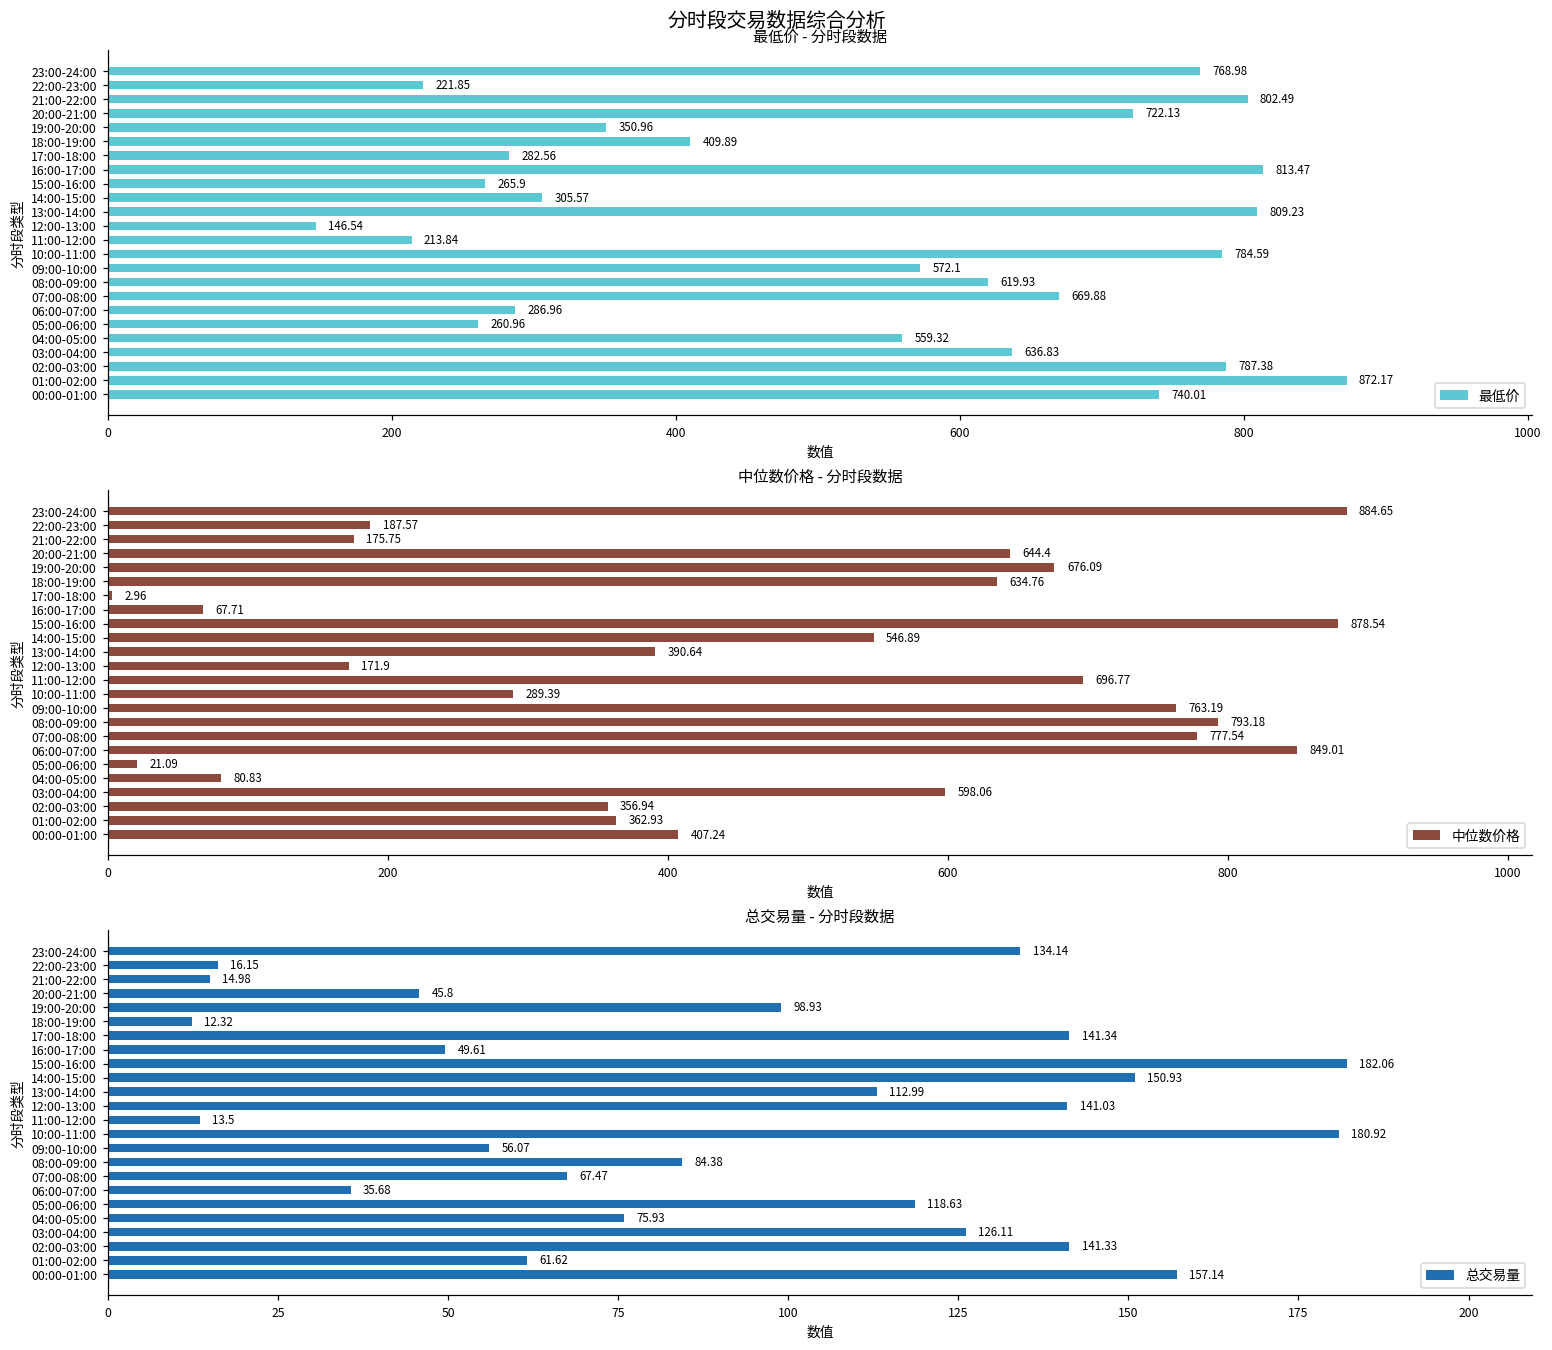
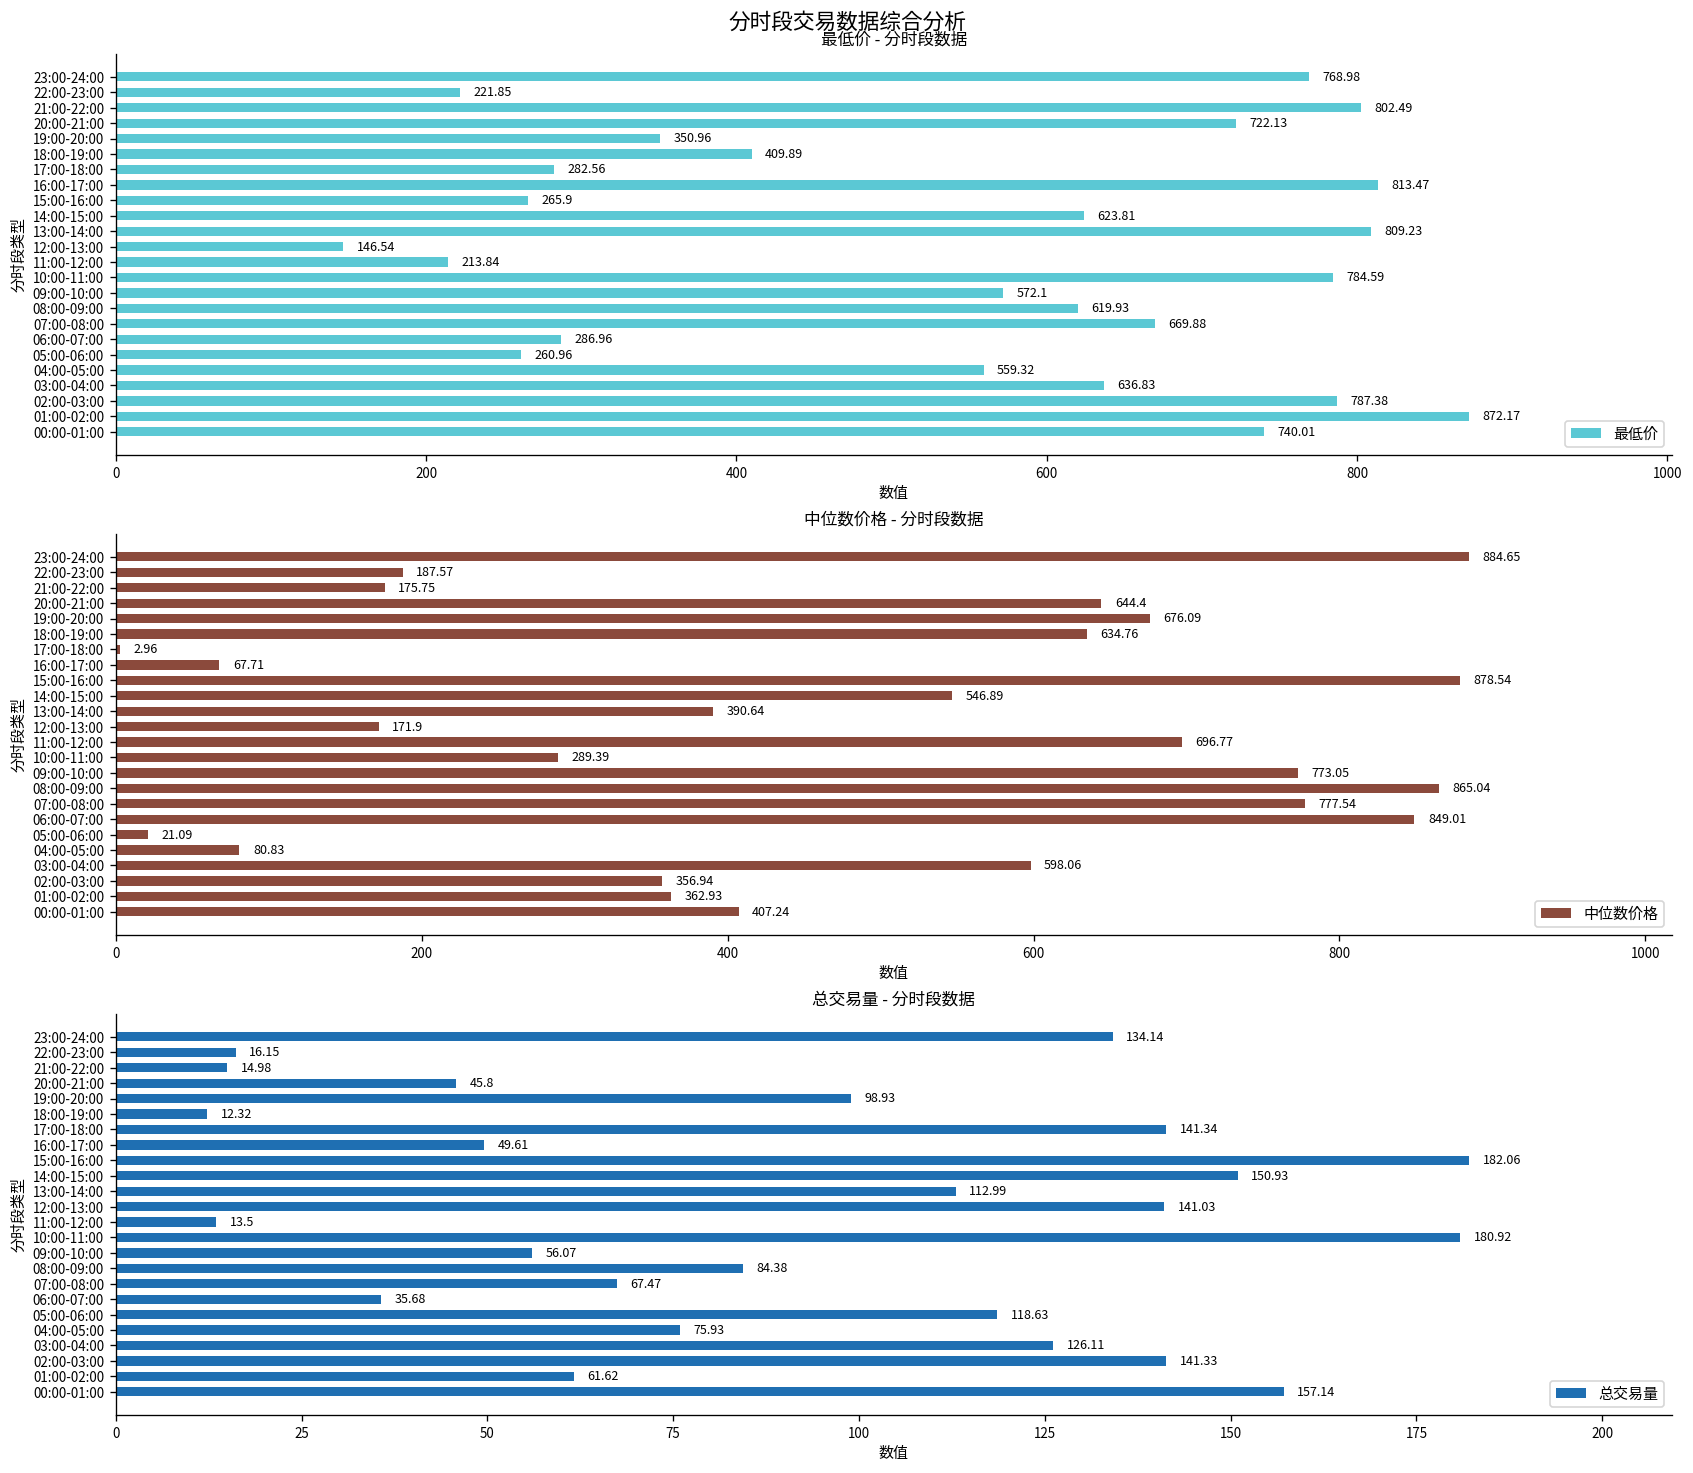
  {
    "最低价 - 分时段数据": {
      "23:00-24:00": 768.98,
      "22:00-23:00": 221.85,
      "21:00-22:00": 802.49,
      "20:00-21:00": 722.13,
      "19:00-20:00": 350.96,
      "18:00-19:00": 409.89,
      "17:00-18:00": 282.56,
      "16:00-17:00": 813.47,
      "15:00-16:00": 265.9,
-     "14:00-15:00": 305.57,
+     "14:00-15:00": 623.81,
      "13:00-14:00": 809.23,
      "12:00-13:00": 146.54,
      "11:00-12:00": 213.84,
      "10:00-11:00": 784.59,
      "09:00-10:00": 572.1,
      "08:00-09:00": 619.93,
      "07:00-08:00": 669.88,
      "06:00-07:00": 286.96,
      "05:00-06:00": 260.96,
      "04:00-05:00": 559.32,
      "03:00-04:00": 636.83,
      "02:00-03:00": 787.38,
      "01:00-02:00": 872.17,
      "00:00-01:00": 740.01
    },
    "中位数价格 - 分时段数据": {
      "23:00-24:00": 884.65,
      "22:00-23:00": 187.57,
      "21:00-22:00": 175.75,
      "20:00-21:00": 644.4,
      "19:00-20:00": 676.09,
      "18:00-19:00": 634.76,
      "17:00-18:00": 2.96,
      "16:00-17:00": 67.71,
      "15:00-16:00": 878.54,
      "14:00-15:00": 546.89,
      "13:00-14:00": 390.64,
      "12:00-13:00": 171.9,
      "11:00-12:00": 696.77,
      "10:00-11:00": 289.39,
-     "09:00-10:00": 763.19,
-     "08:00-09:00": 793.18,
+     "09:00-10:00": 773.05,
+     "08:00-09:00": 865.04,
      "07:00-08:00": 777.54,
      "06:00-07:00": 849.01,
      "05:00-06:00": 21.09,
      "04:00-05:00": 80.83,
      "03:00-04:00": 598.06,
      "02:00-03:00": 356.94,
      "01:00-02:00": 362.93,
      "00:00-01:00": 407.24
    },
    "总交易量 - 分时段数据": {
      "23:00-24:00": 134.14,
      "22:00-23:00": 16.15,
      "21:00-22:00": 14.98,
      "20:00-21:00": 45.8,
      "19:00-20:00": 98.93,
      "18:00-19:00": 12.32,
      "17:00-18:00": 141.34,
      "16:00-17:00": 49.61,
      "15:00-16:00": 182.06,
      "14:00-15:00": 150.93,
      "13:00-14:00": 112.99,
      "12:00-13:00": 141.03,
      "11:00-12:00": 13.5,
      "10:00-11:00": 180.92,
      "09:00-10:00": 56.07,
      "08:00-09:00": 84.38,
      "07:00-08:00": 67.47,
      "06:00-07:00": 35.68,
      "05:00-06:00": 118.63,
      "04:00-05:00": 75.93,
      "03:00-04:00": 126.11,
      "02:00-03:00": 141.33,
      "01:00-02:00": 61.62,
      "00:00-01:00": 157.14
    }
  }
